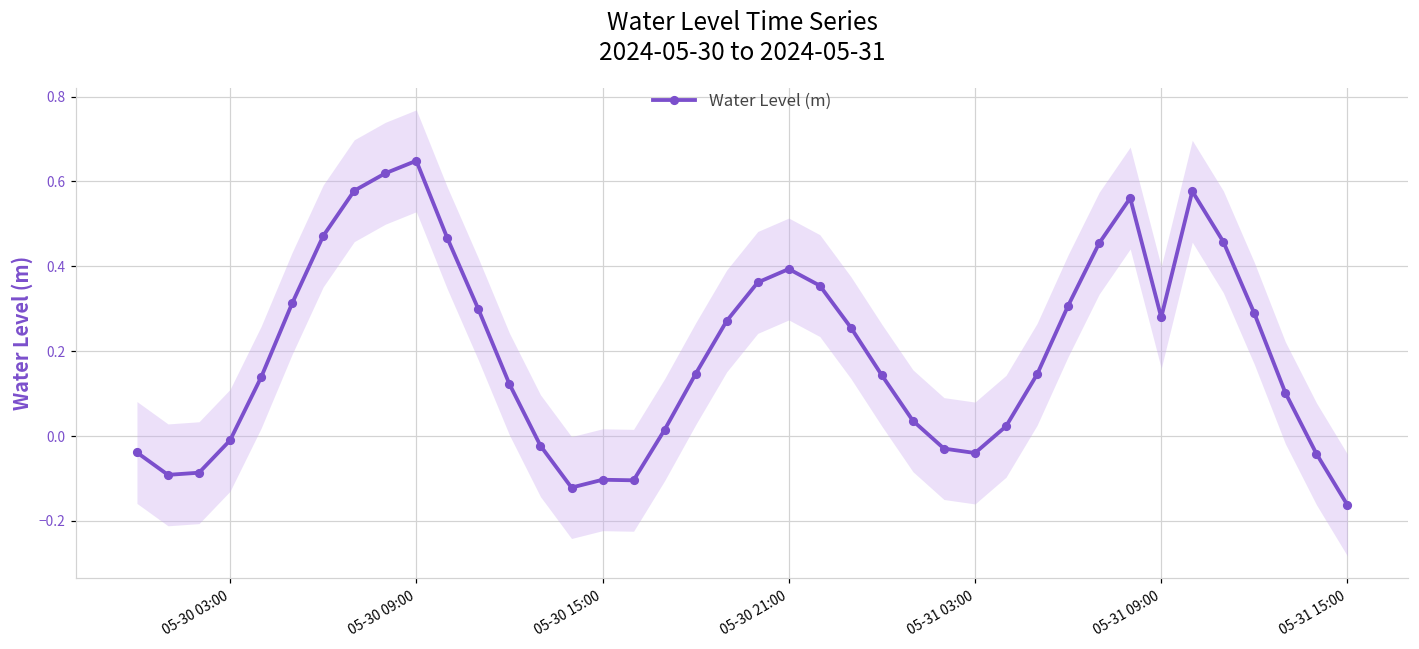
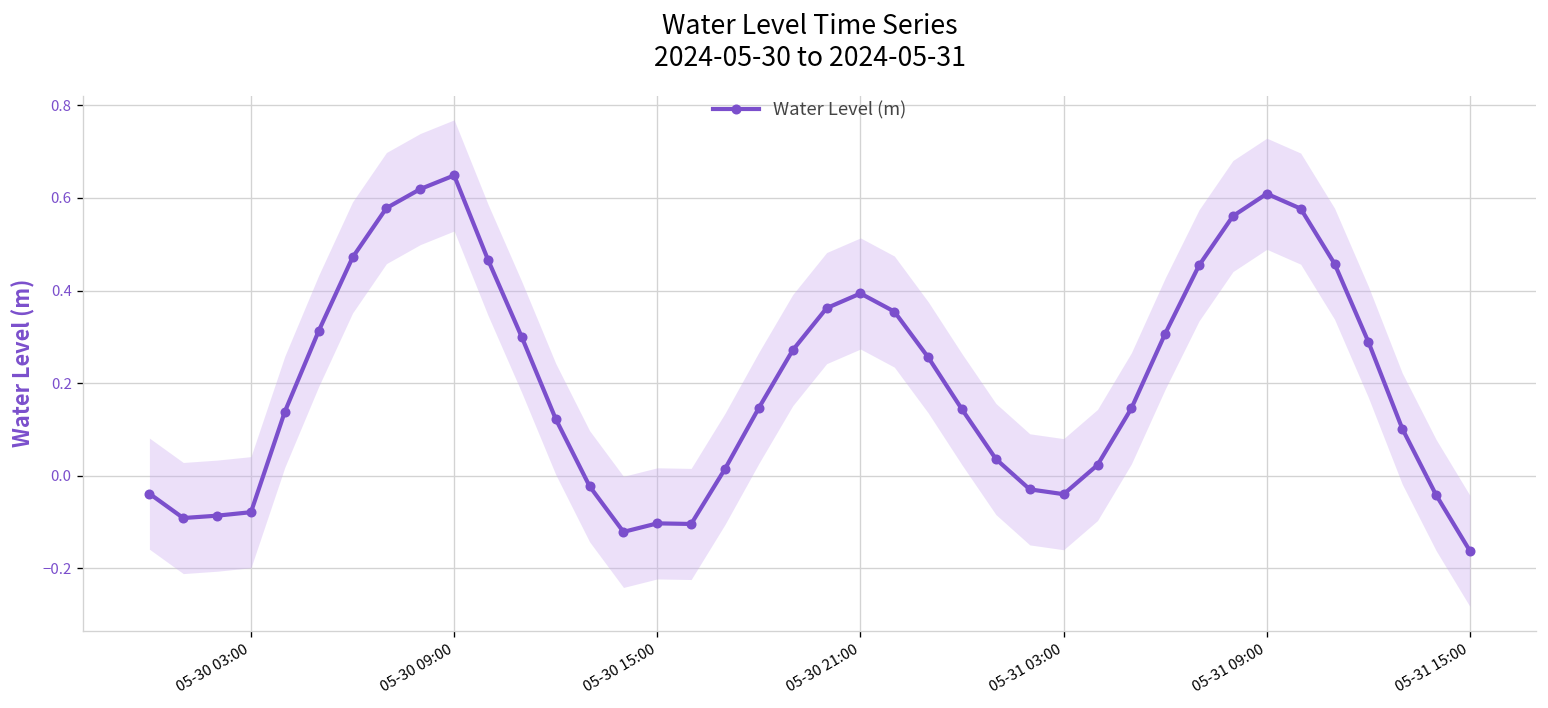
  {
    "Water Level (m)": {
-     "05-30 03:00": -0.01,
+     "05-30 03:00": -0.08,
      "05-30 09:00": 0.65,
      "05-30 15:00": -0.10,
      "05-30 21:00": 0.39,
      "05-31 03:00": -0.04,
-     "05-31 09:00": 0.28,
+     "05-31 09:00": 0.61,
      "05-31 15:00": -0.16
    }
  }
